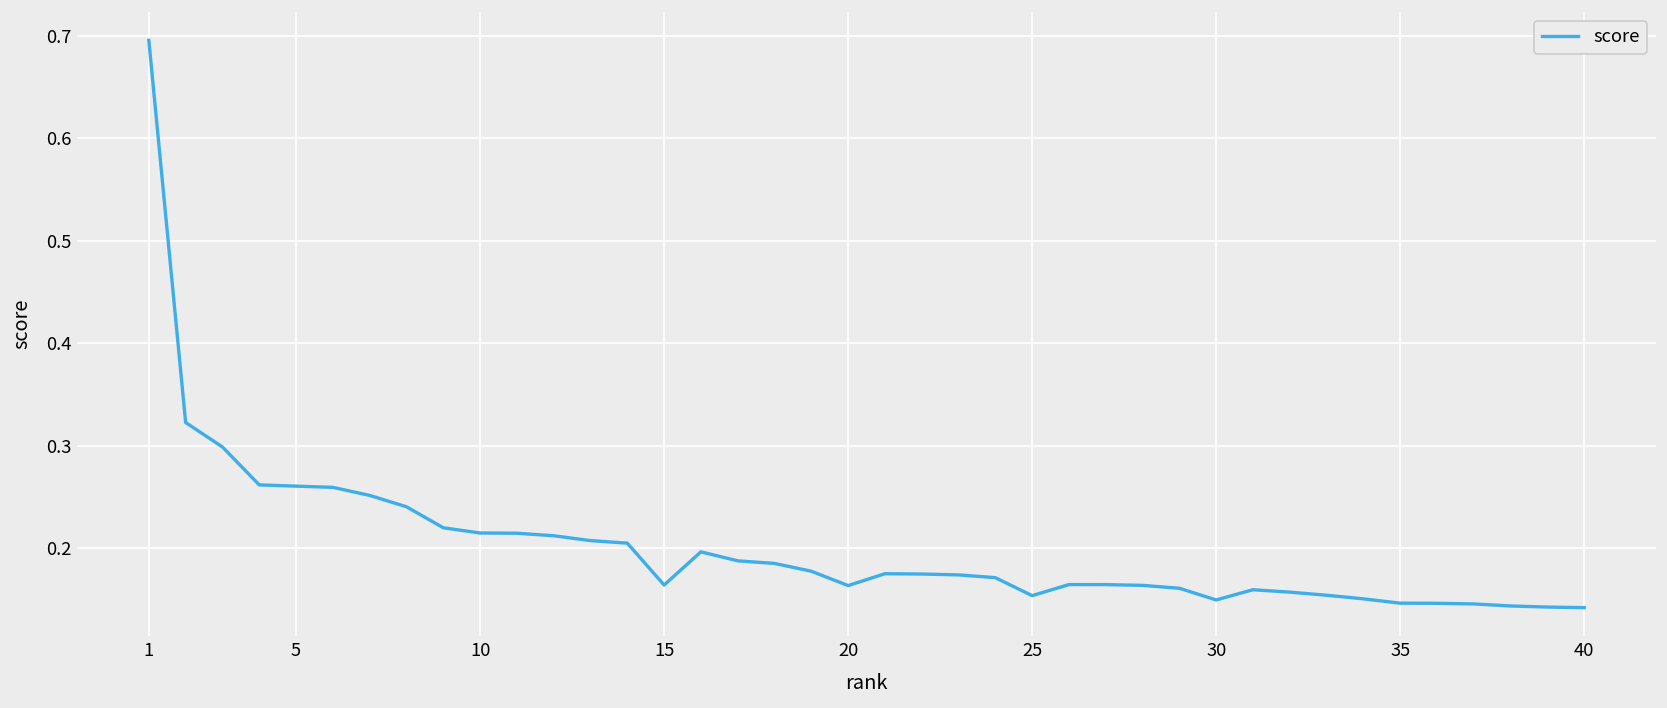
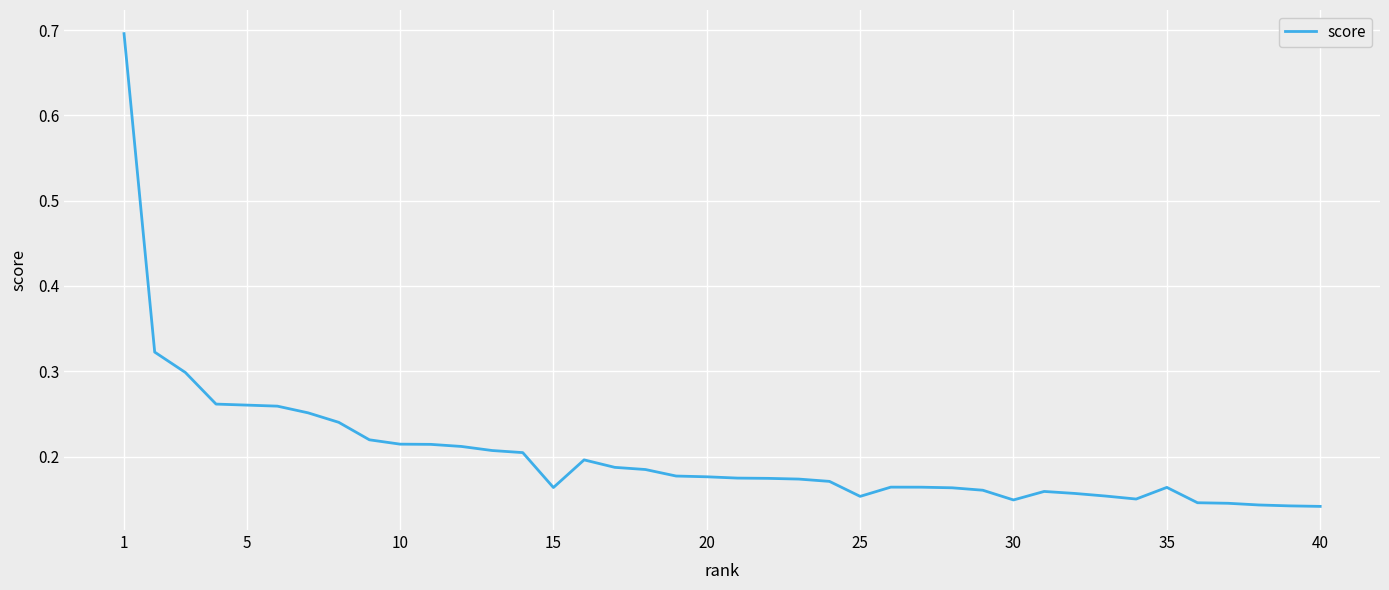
  {
    "1": 0.70,
    "5": 0.26,
    "10": 0.21,
    "15": 0.16,
-   "20": 0.16,
+   "20": 0.18,
    "25": 0.15,
    "30": 0.15,
-   "35": 0.15,
+   "35": 0.16,
    "40": 0.14
  }
